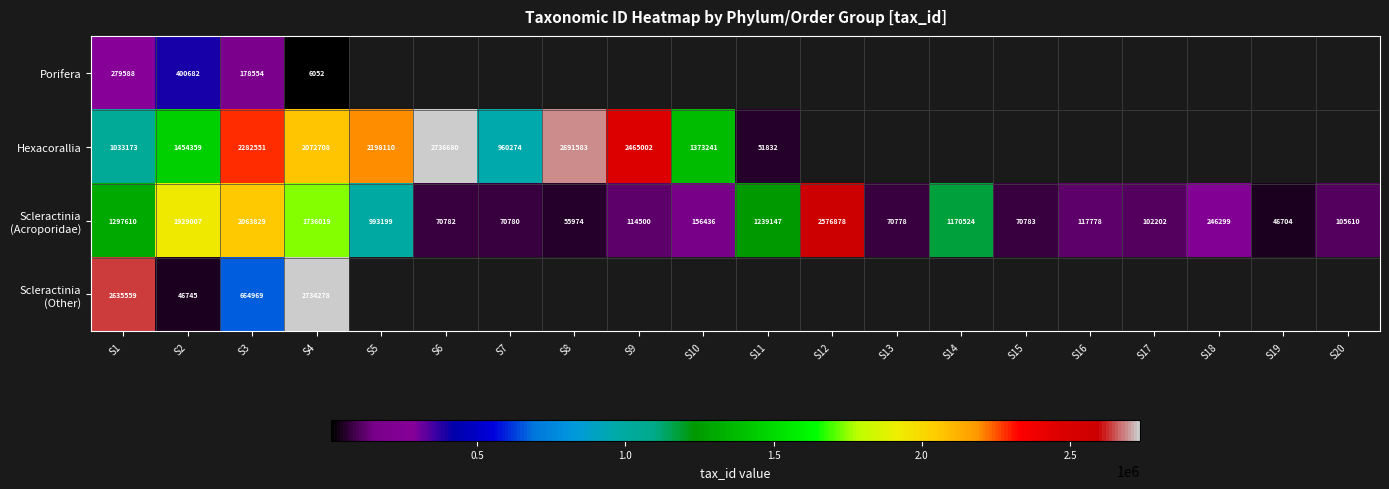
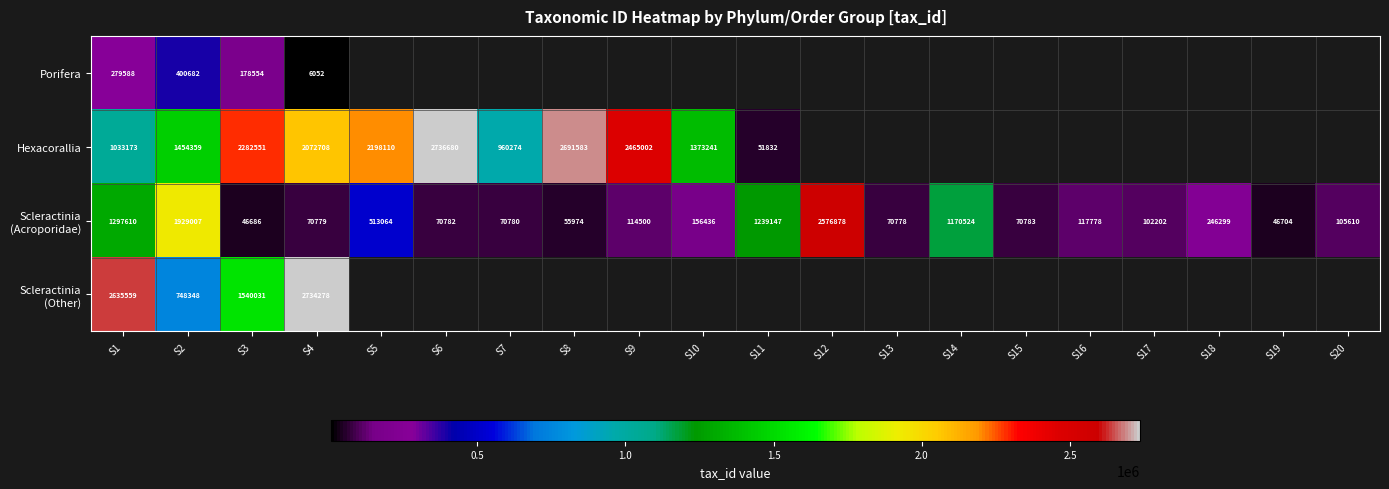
  {
    "Porifera": {
      "S1": 279588,
      "S2": 400682,
      "S3": 178554,
      "S4": 6052
    },
    "Hexacorallia": {
      "S1": 1033173,
      "S2": 1454359,
      "S3": 2282551,
      "S4": 2072708,
      "S5": 2198110,
      "S6": 2736680,
      "S7": 960274,
      "S8": 2691583,
      "S9": 2465002,
      "S10": 1373241,
      "S11": 51832
    },
    "Scleractinia (Acroporidae)": {
      "S1": 1297610,
      "S2": 1929007,
-     "S3": 2063829,
-     "S4": 1736019,
-     "S5": 993199,
+     "S3": 46686,
+     "S4": 70779,
+     "S5": 513064,
      "S6": 70782,
      "S7": 70780,
      "S8": 55974,
      "S9": 114500,
      "S10": 156436,
      "S11": 1239147,
      "S12": 2576878,
      "S13": 70778,
      "S14": 1170524,
      "S15": 70783,
      "S16": 117778,
      "S17": 102202,
      "S18": 246299,
      "S19": 46704,
      "S20": 105610
    },
    "Scleractinia (Other)": {
      "S1": 2635559,
-     "S2": 46745,
-     "S3": 664969,
+     "S2": 748348,
+     "S3": 1540031,
      "S4": 2734278
    }
  }
